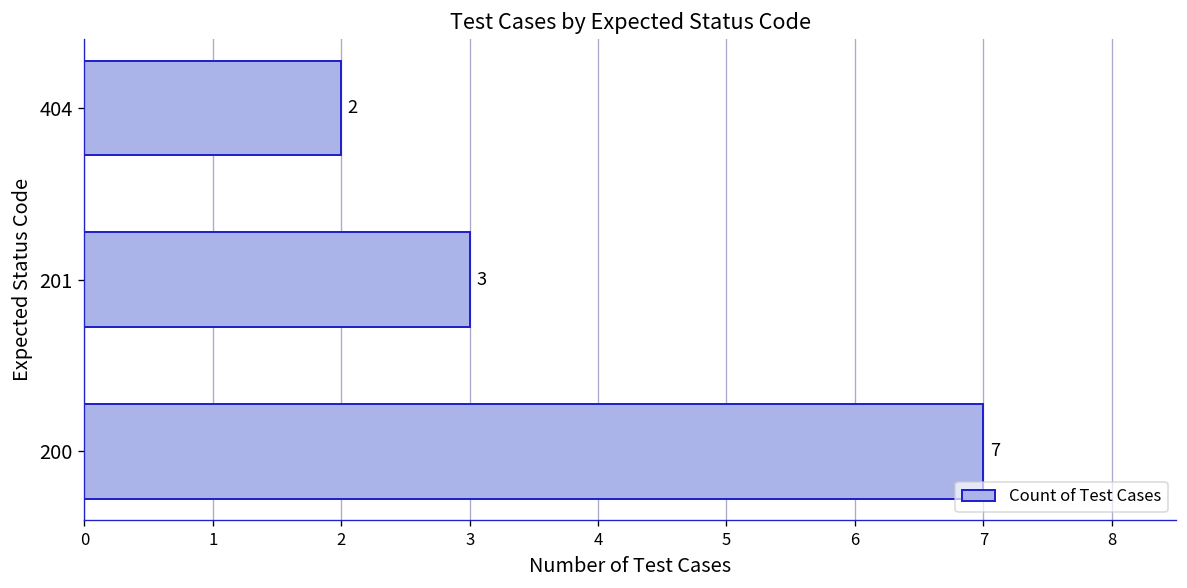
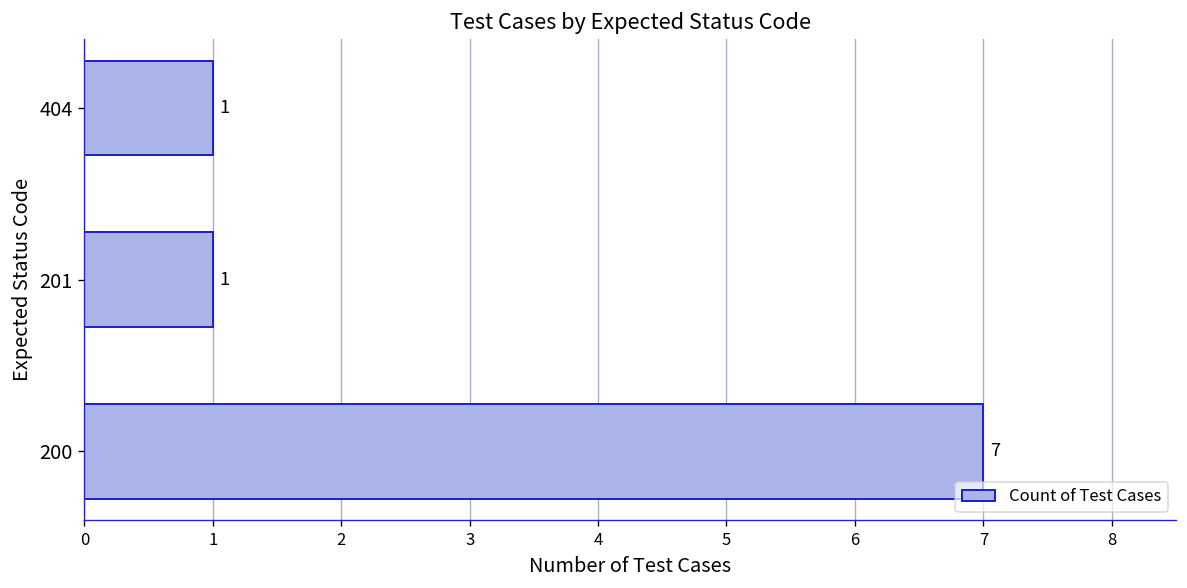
  {
-   "404": 2,
-   "201": 3,
+   "404": 1,
+   "201": 1,
    "200": 7
  }
